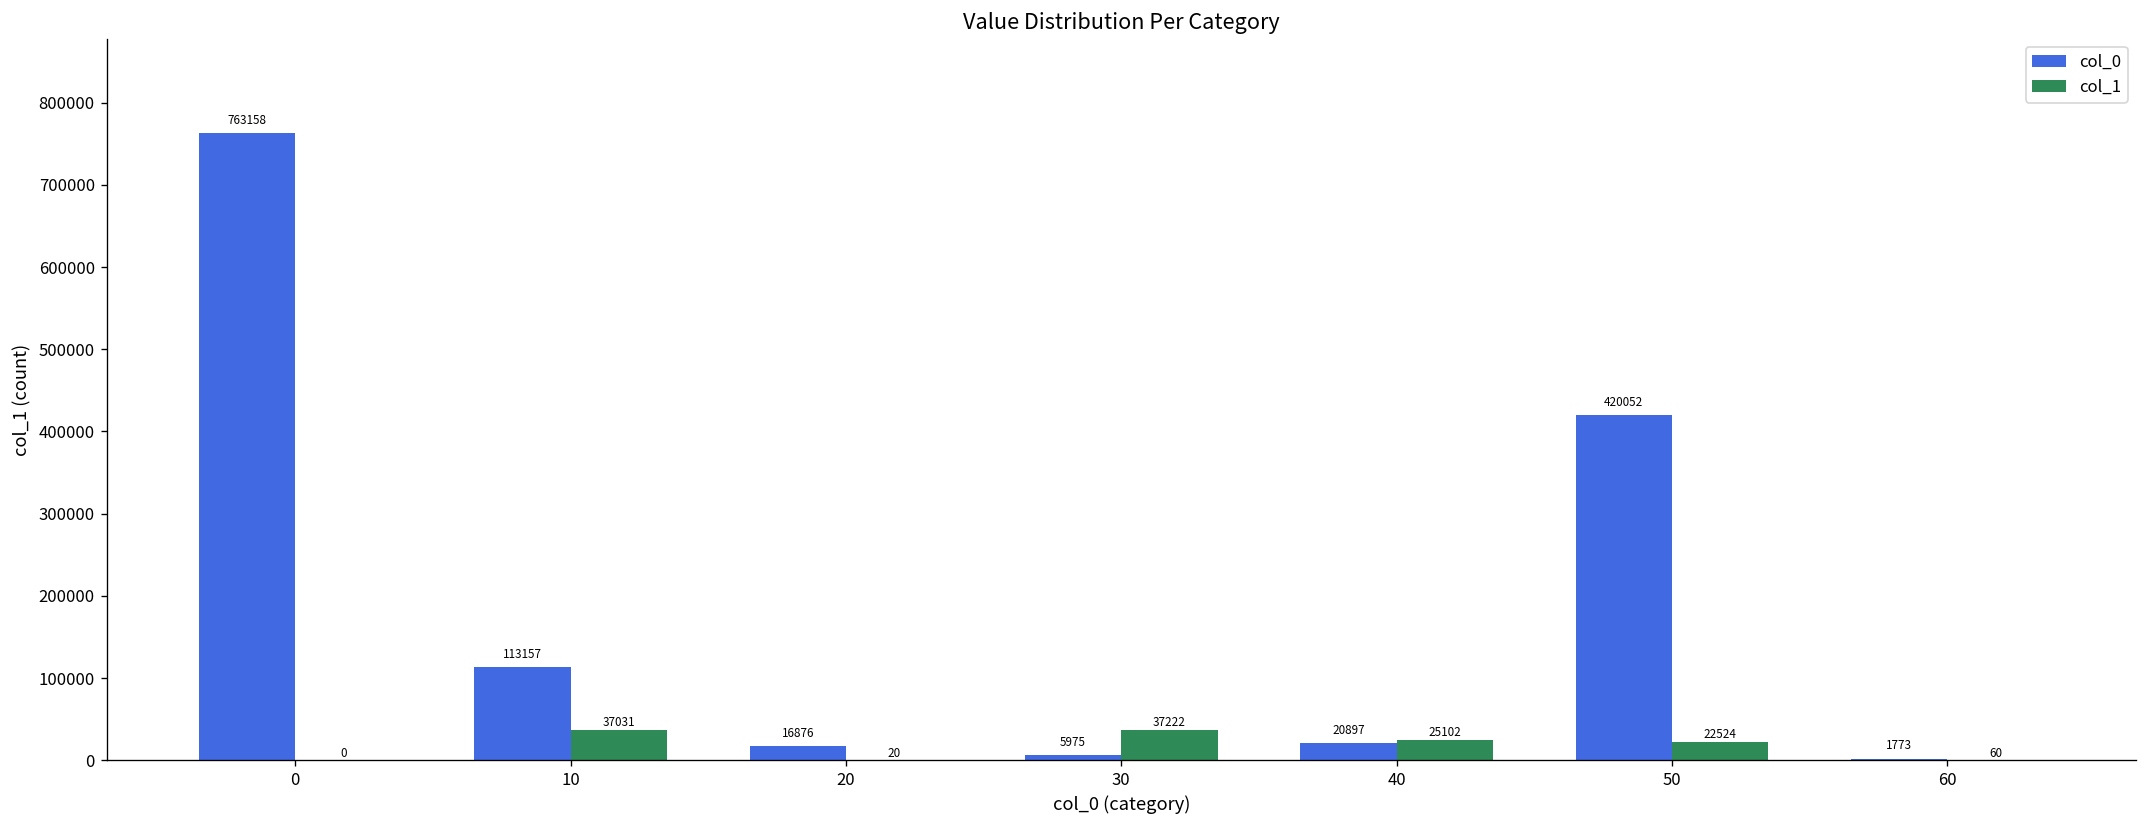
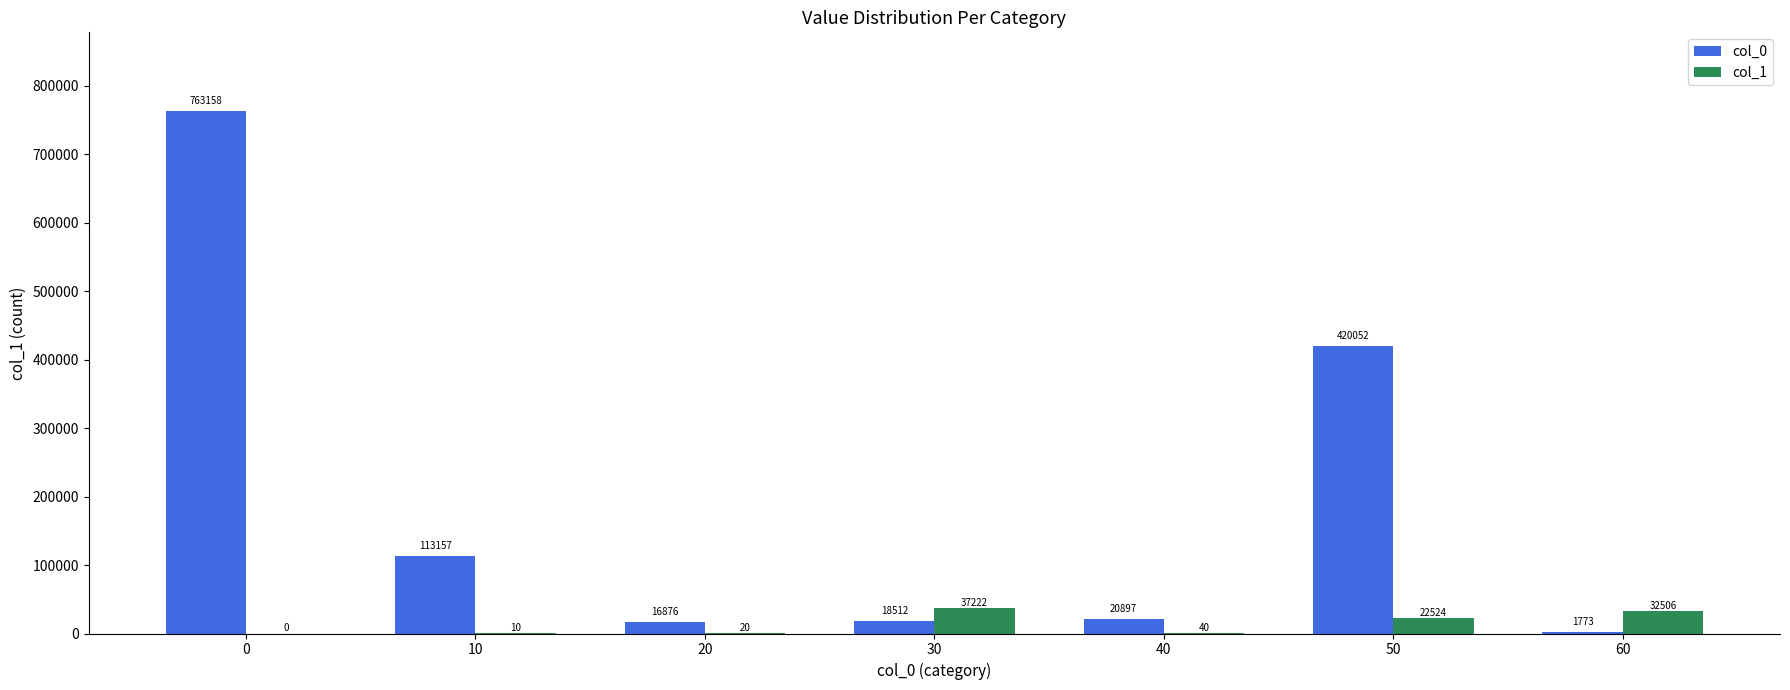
  {
    "col_0": {
      "0": 763158,
      "10": 113157,
      "20": 16876,
-     "30": 5975,
+     "30": 18512,
      "40": 20897,
      "50": 420052,
      "60": 1773
    },
    "col_1": {
      "0": 0,
-     "10": 37031,
+     "10": 10,
      "20": 20,
      "30": 37222,
-     "40": 25102,
+     "40": 40,
      "50": 22524,
-     "60": 60
+     "60": 32506
    }
  }
